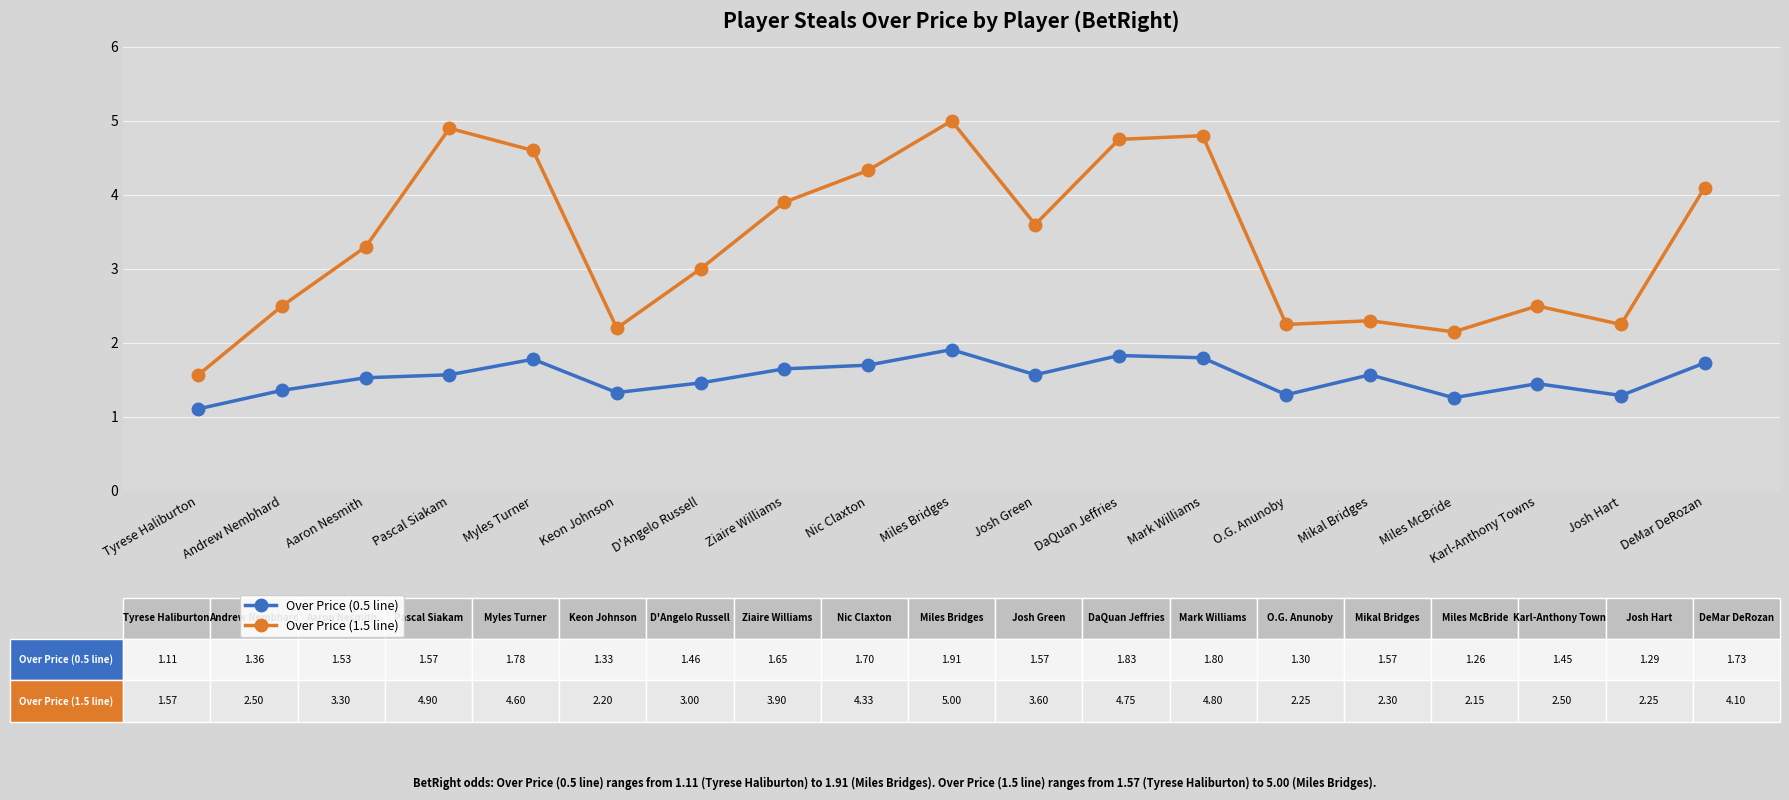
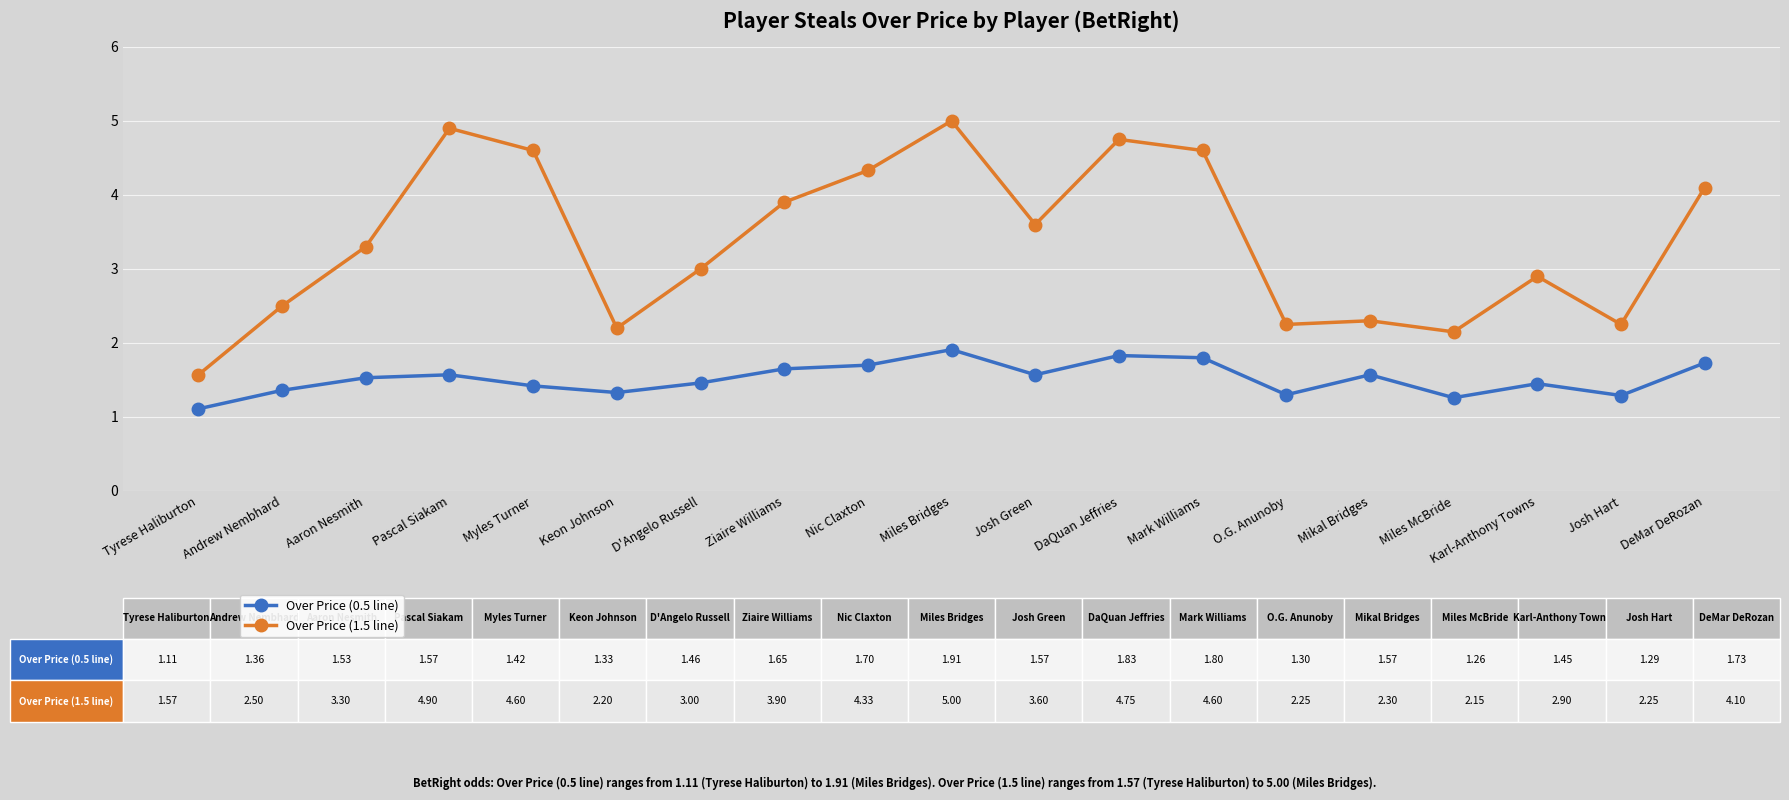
  {
    "Over Price (0.5 line)": {
-     "Myles Turner": 1.78
+     "Myles Turner": 1.42
    },
    "Over Price (1.5 line)": {
-     "Mark Williams": 4.80,
-     "Karl-Anthony Towns": 2.50
+     "Mark Williams": 4.60,
+     "Karl-Anthony Towns": 2.90
    }
  }
